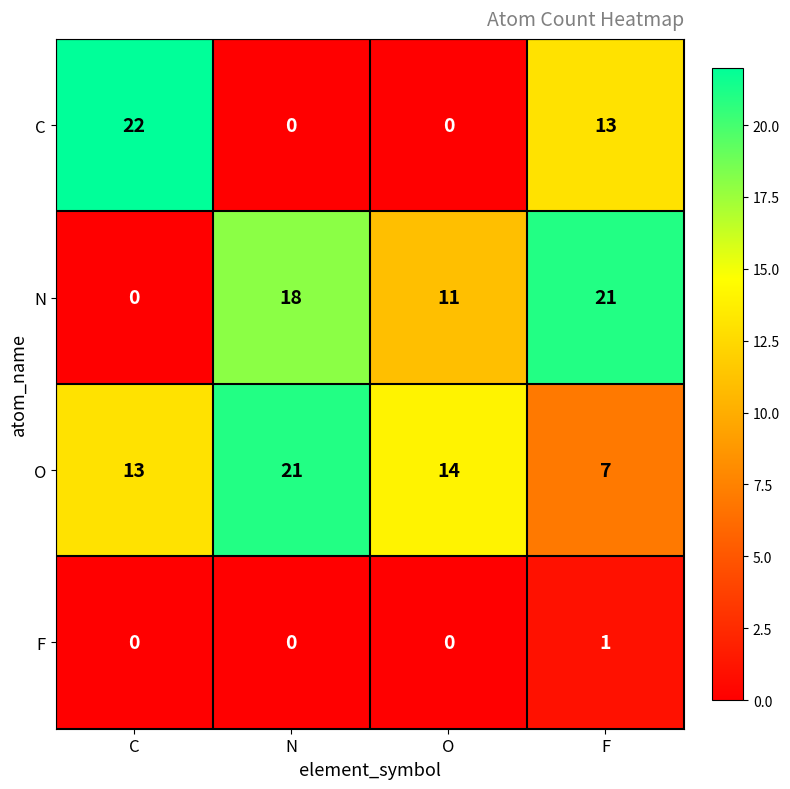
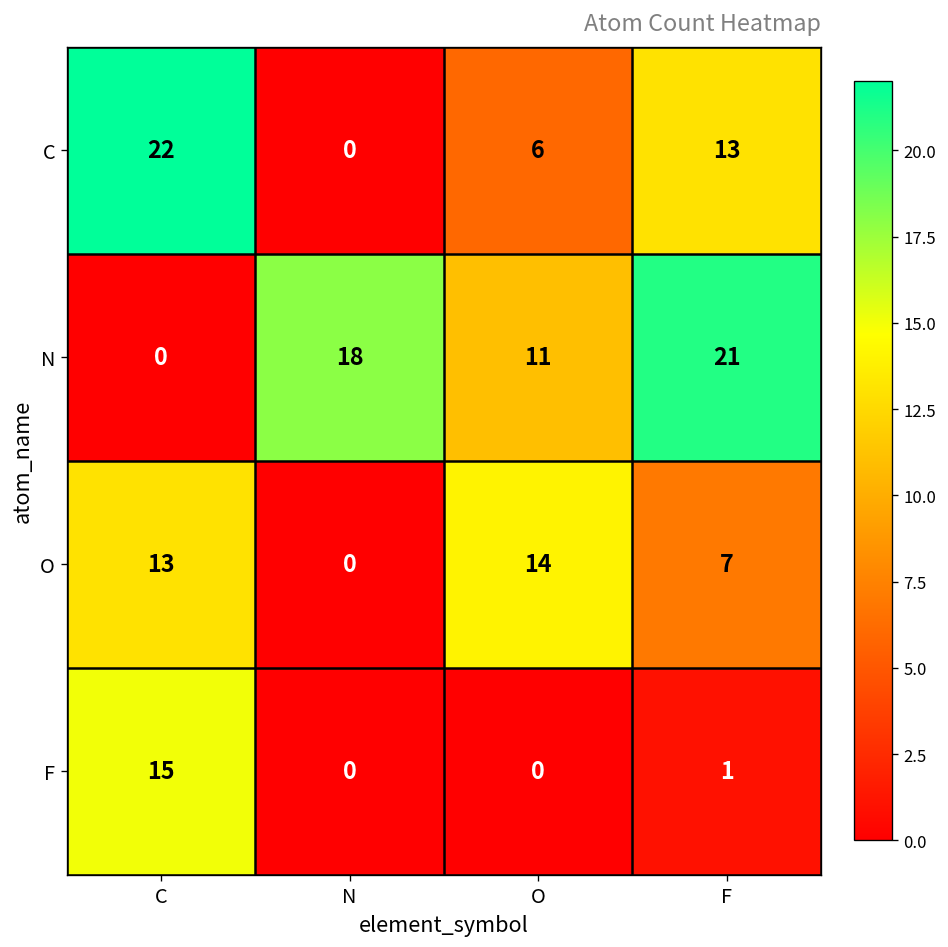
  {
    "C": {
      "C": 22,
      "N": 0,
-     "O": 0,
+     "O": 6,
      "F": 13
    },
    "N": {
      "C": 0,
      "N": 18,
      "O": 11,
      "F": 21
    },
    "O": {
      "C": 13,
-     "N": 21,
+     "N": 0,
      "O": 14,
      "F": 7
    },
    "F": {
-     "C": 0,
+     "C": 15,
      "N": 0,
      "O": 0,
      "F": 1
    }
  }
